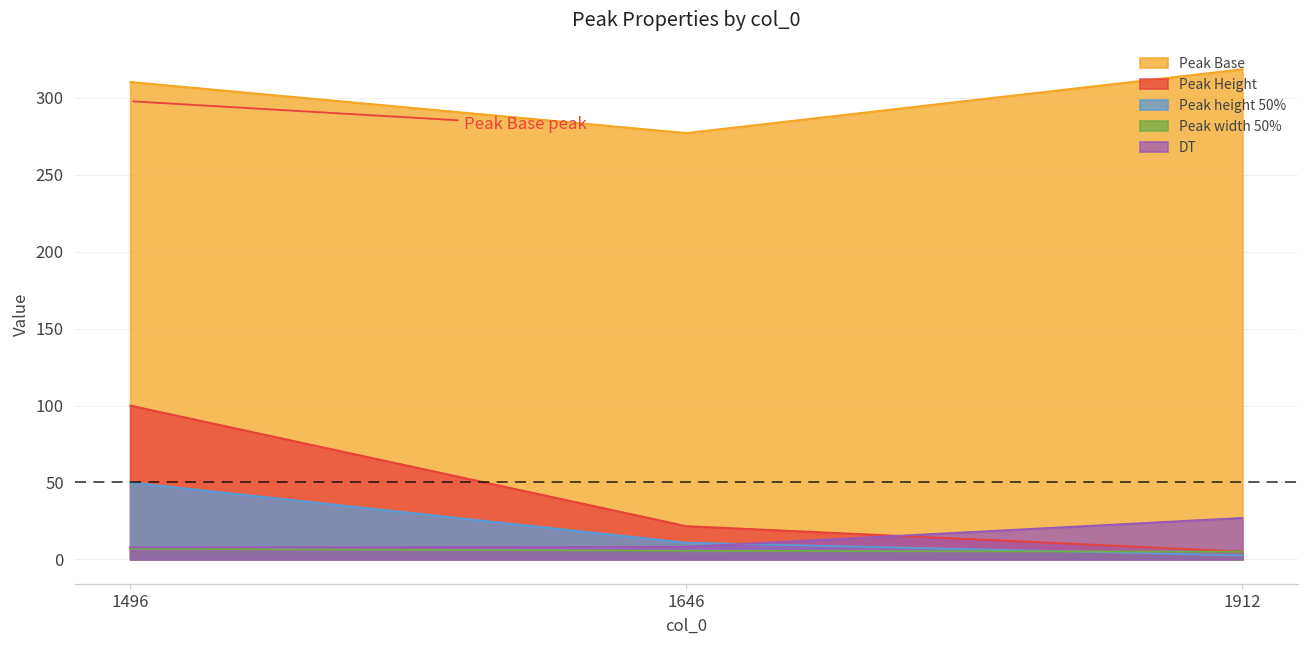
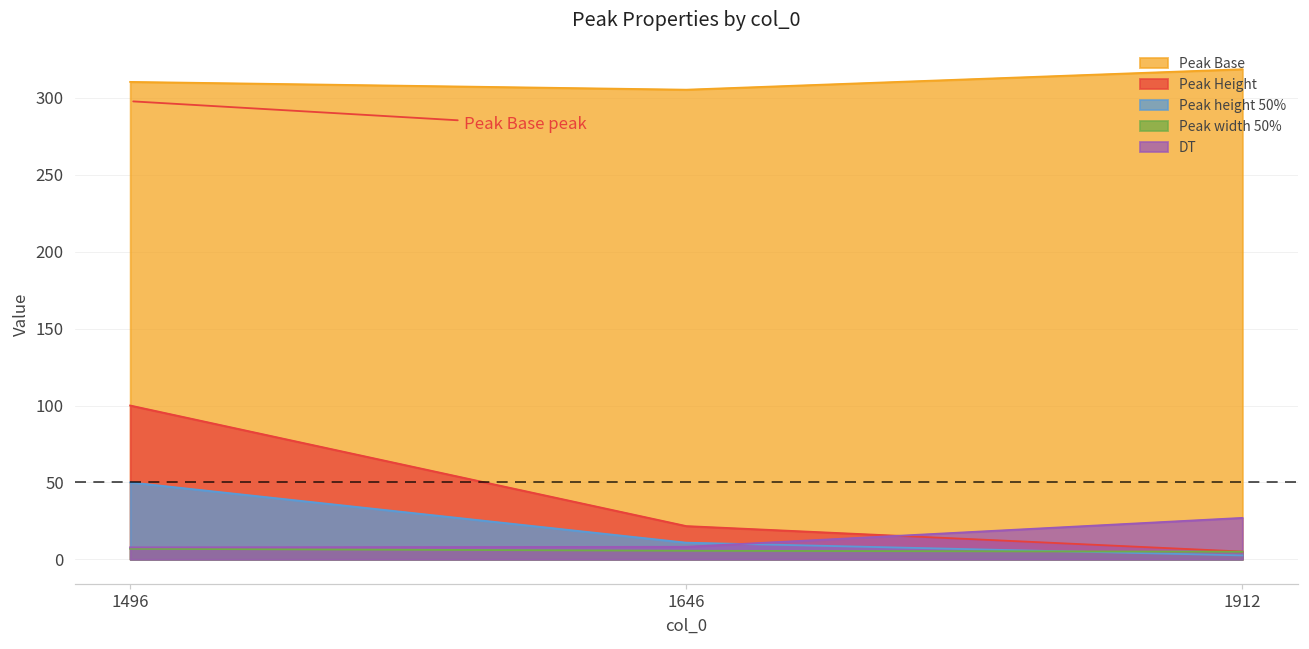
  {
    "Peak Base": {
      "1496": 310,
-     "1646": 277,
+     "1646": 305,
      "1912": 319
    },
    "Peak Height": {
      "1496": 100,
      "1646": 22
    },
    "Peak height 50%": {
      "1496": 50,
      "1646": 11,
      "1912": 3
    },
    "Peak width 50%": {
      "1646": 6
    },
    "DT": {
      "1646": 8,
      "1912": 27
    }
  }
